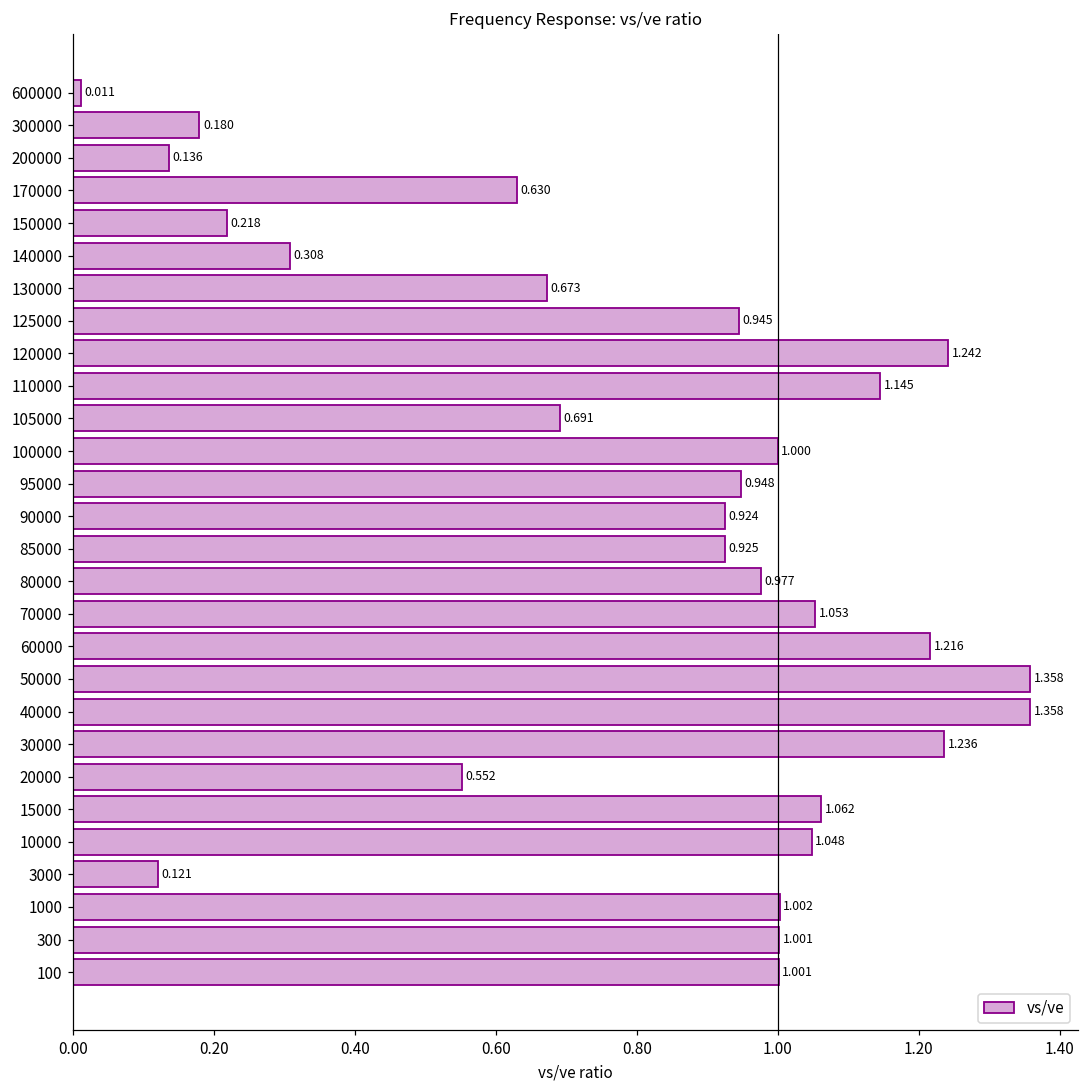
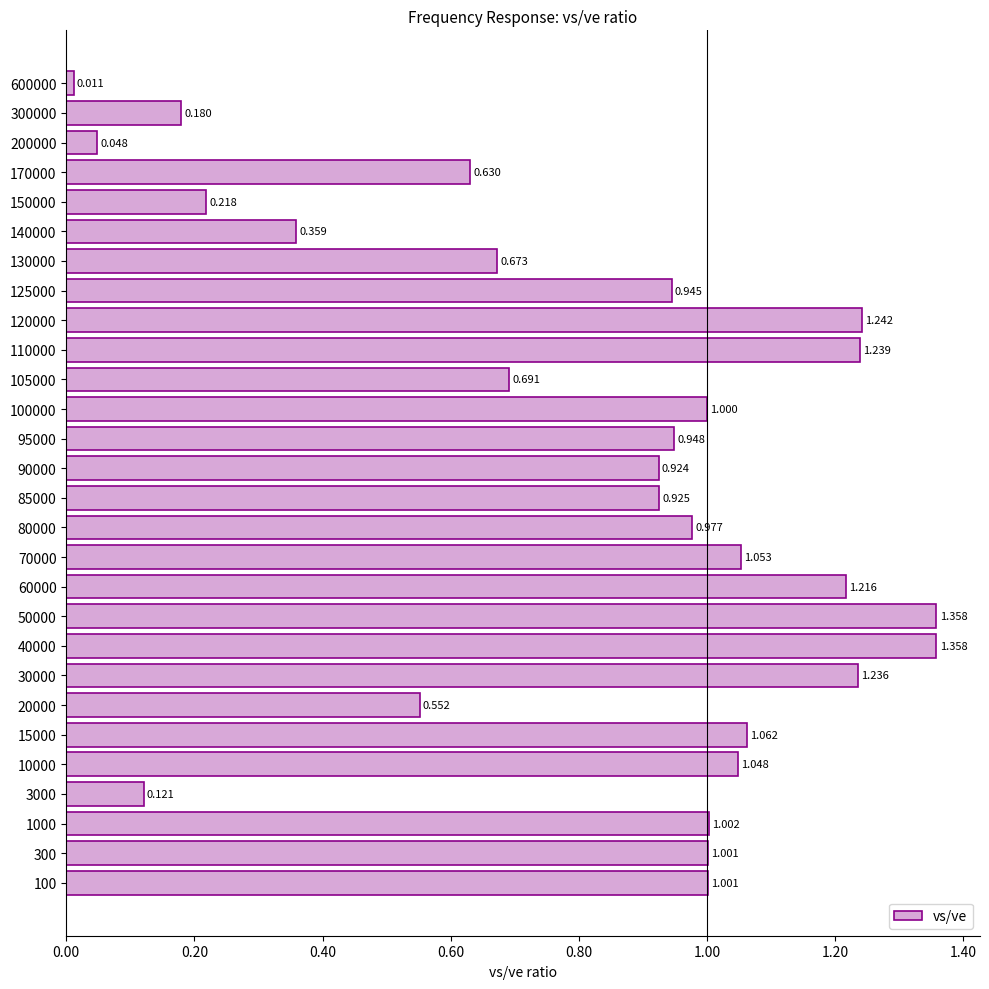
  {
    "600000": 0.011,
    "300000": 0.180,
-   "200000": 0.136,
+   "200000": 0.048,
    "170000": 0.630,
    "150000": 0.218,
-   "140000": 0.308,
+   "140000": 0.359,
    "130000": 0.673,
    "125000": 0.945,
    "120000": 1.242,
-   "110000": 1.145,
+   "110000": 1.239,
    "105000": 0.691,
    "100000": 1.000,
    "95000": 0.948,
    "90000": 0.924,
    "85000": 0.925,
    "80000": 0.977,
    "70000": 1.053,
    "60000": 1.216,
    "50000": 1.358,
    "40000": 1.358,
    "30000": 1.236,
    "20000": 0.552,
    "15000": 1.062,
    "10000": 1.048,
    "3000": 0.121,
    "1000": 1.002,
    "300": 1.001,
    "100": 1.001
  }
